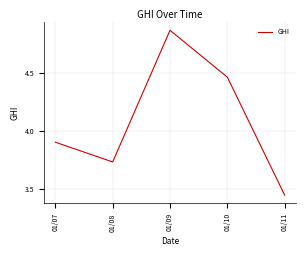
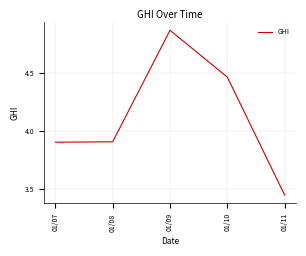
  {
    "01/07": 3.90,
-   "01/08": 3.73,
+   "01/08": 3.90,
    "01/09": 4.86,
    "01/10": 4.46,
    "01/11": 3.45
  }
